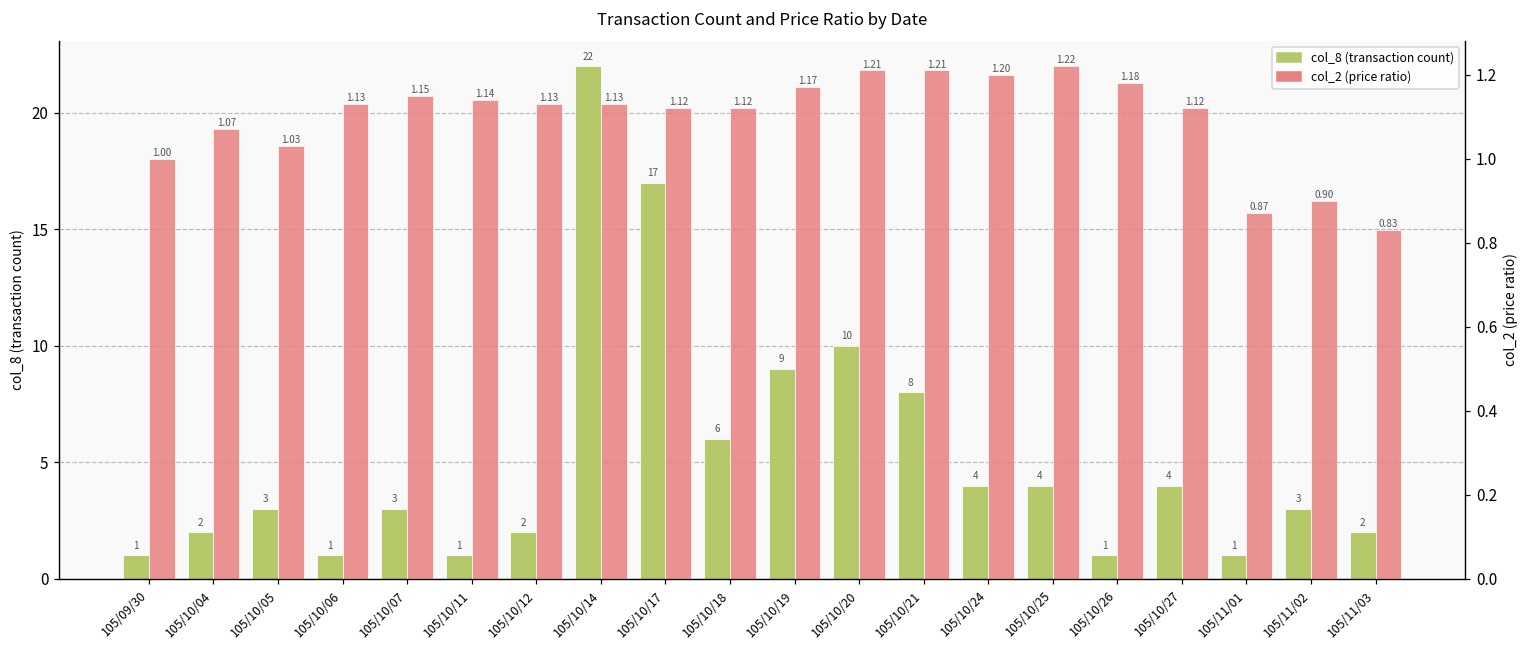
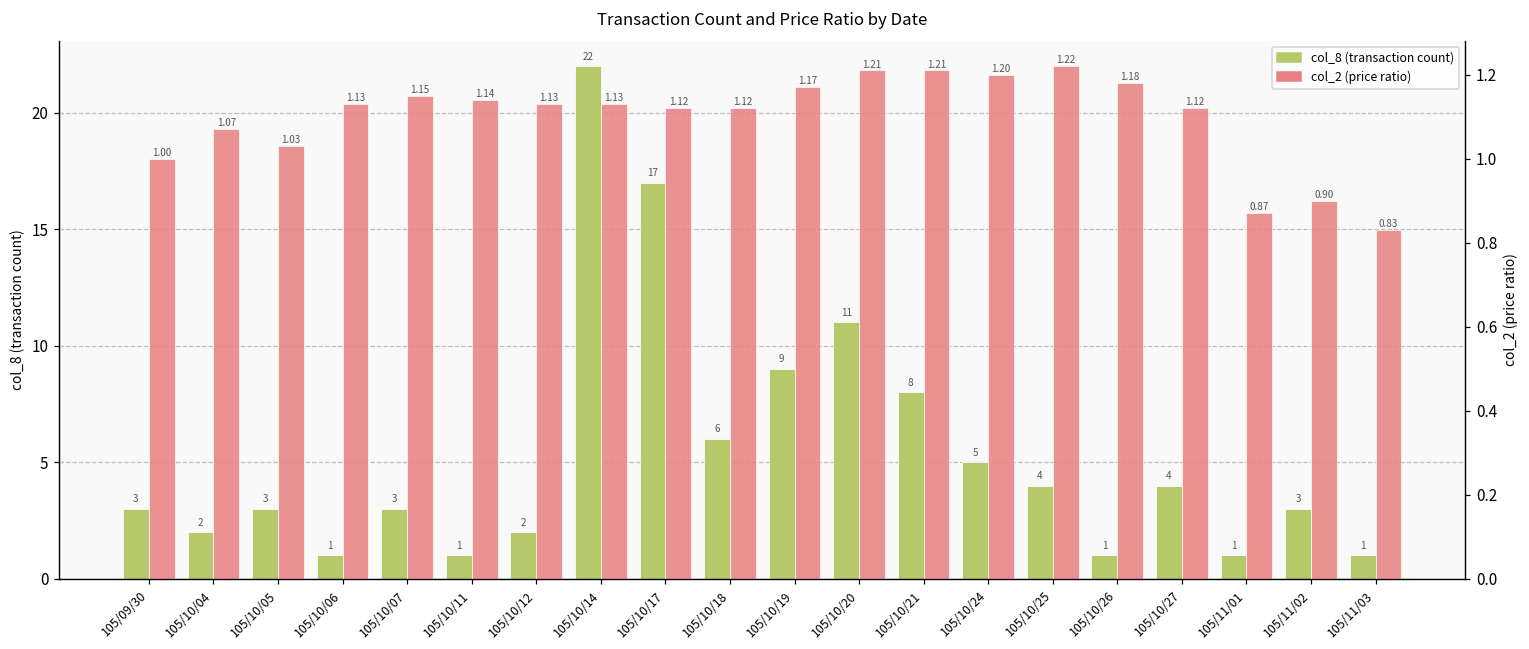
  {
    "col_8 (transaction count)": {
-     "105/09/30": 1,
+     "105/09/30": 3,
      "105/10/04": 2,
      "105/10/05": 3,
      "105/10/06": 1,
      "105/10/07": 3,
      "105/10/11": 1,
      "105/10/12": 2,
      "105/10/14": 22,
      "105/10/17": 17,
      "105/10/18": 6,
      "105/10/19": 9,
-     "105/10/20": 10,
+     "105/10/20": 11,
      "105/10/21": 8,
-     "105/10/24": 4,
+     "105/10/24": 5,
      "105/10/25": 4,
      "105/10/26": 1,
      "105/10/27": 4,
      "105/11/01": 1,
      "105/11/02": 3,
-     "105/11/03": 2
+     "105/11/03": 1
    },
    "col_2 (price ratio)": {
      "105/09/30": 1.00,
      "105/10/04": 1.07,
      "105/10/05": 1.03,
      "105/10/06": 1.13,
      "105/10/07": 1.15,
      "105/10/11": 1.14,
      "105/10/12": 1.13,
      "105/10/14": 1.13,
      "105/10/17": 1.12,
      "105/10/18": 1.12,
      "105/10/19": 1.17,
      "105/10/20": 1.21,
      "105/10/21": 1.21,
      "105/10/24": 1.20,
      "105/10/25": 1.22,
      "105/10/26": 1.18,
      "105/10/27": 1.12,
      "105/11/01": 0.87,
      "105/11/02": 0.90,
      "105/11/03": 0.83
    }
  }
